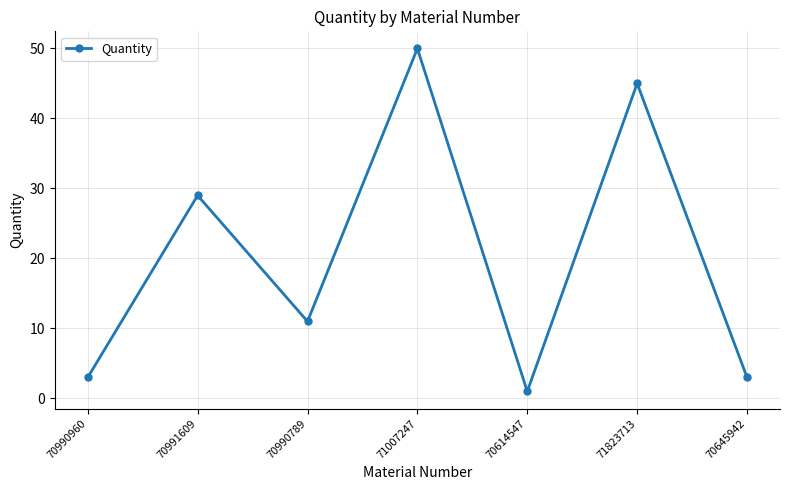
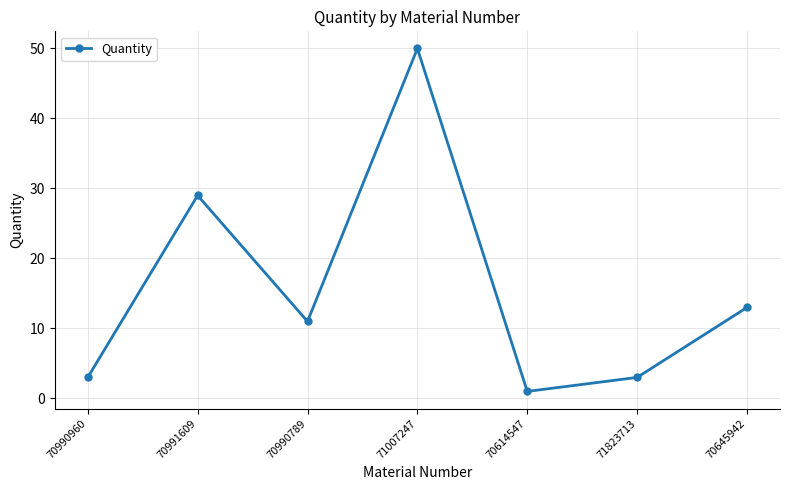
  {
    "70990960": 3,
    "70991609": 29,
    "70990789": 11,
    "71007247": 50,
    "70614547": 1,
-   "71823713": 45,
-   "70645942": 3
+   "71823713": 3,
+   "70645942": 13
  }
